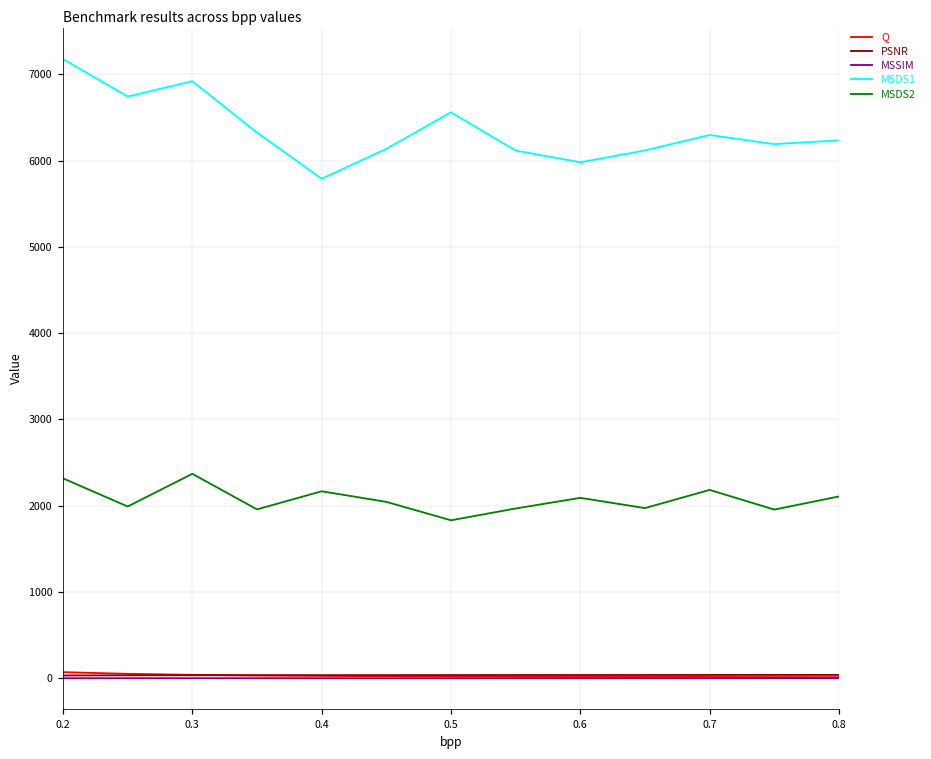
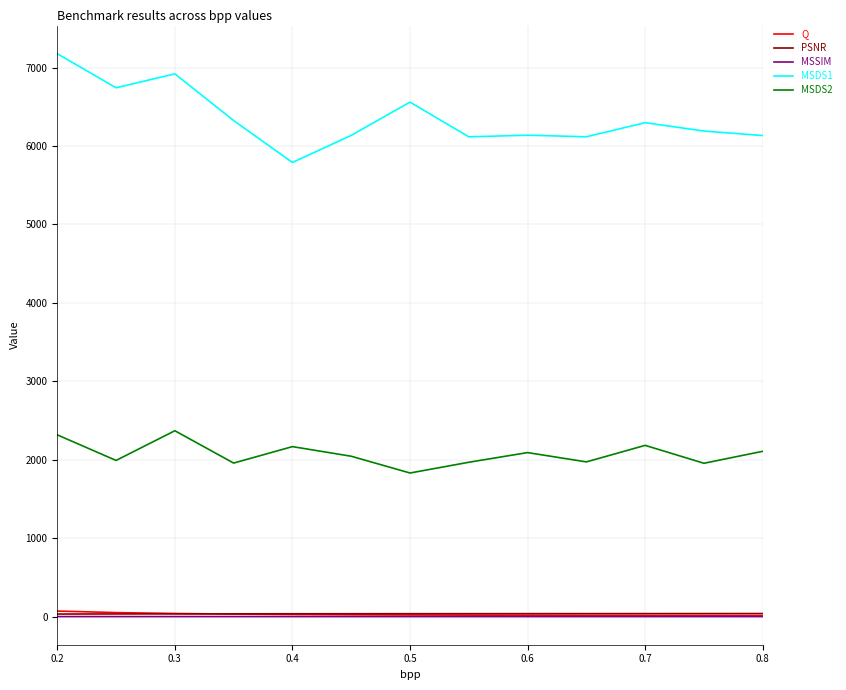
  {
    "Q": {
      "0.2": 100
    },
    "PSNR": {
      "0.2": 0
    },
    "MSSIM": {
      "0.2": 0,
      "0.3": 0
    },
    "MSDS1": {
      "0.2": 7200,
      "0.3": 6900,
      "0.4": 5800,
      "0.5": 6600,
-     "0.6": 6000,
+     "0.6": 6100,
      "0.7": 6300,
-     "0.8": 6200
+     "0.8": 6100
    },
    "MSDS2": {
      "0.2": 2300,
      "0.3": 2400,
      "0.4": 2200,
      "0.5": 1800,
      "0.6": 2100,
      "0.7": 2200,
      "0.8": 2100
    }
  }
